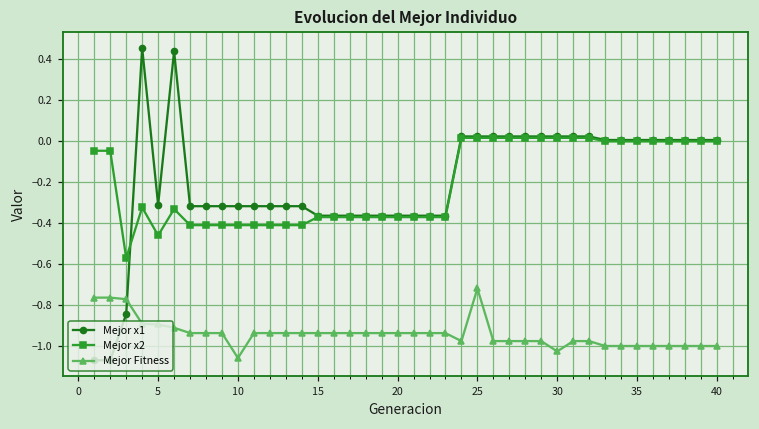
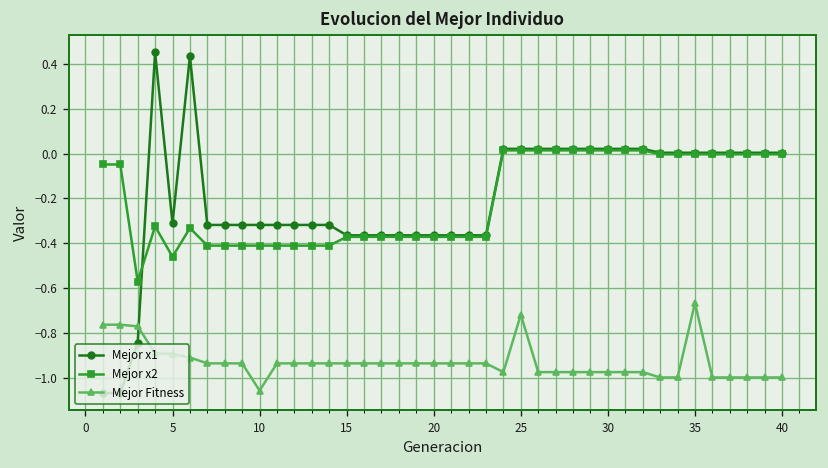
  {
    "Mejor Fitness": {
      "10": -1.06,
      "15": -0.94,
      "20": -0.94,
      "25": -0.72,
-     "30": -1.03,
-     "35": -1.00,
+     "30": -0.98,
+     "35": -0.67,
      "40": -1.00
    }
  }
